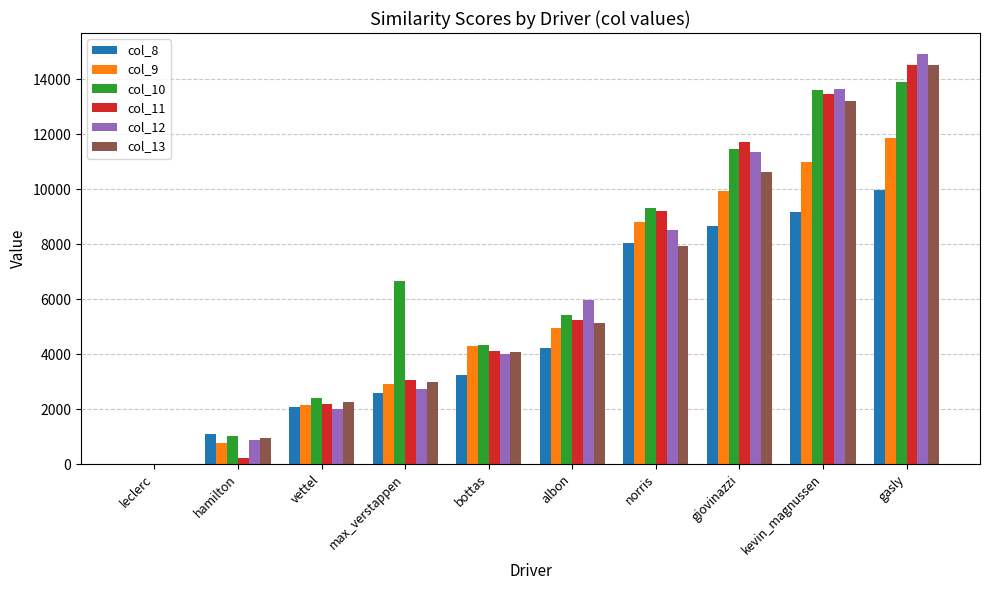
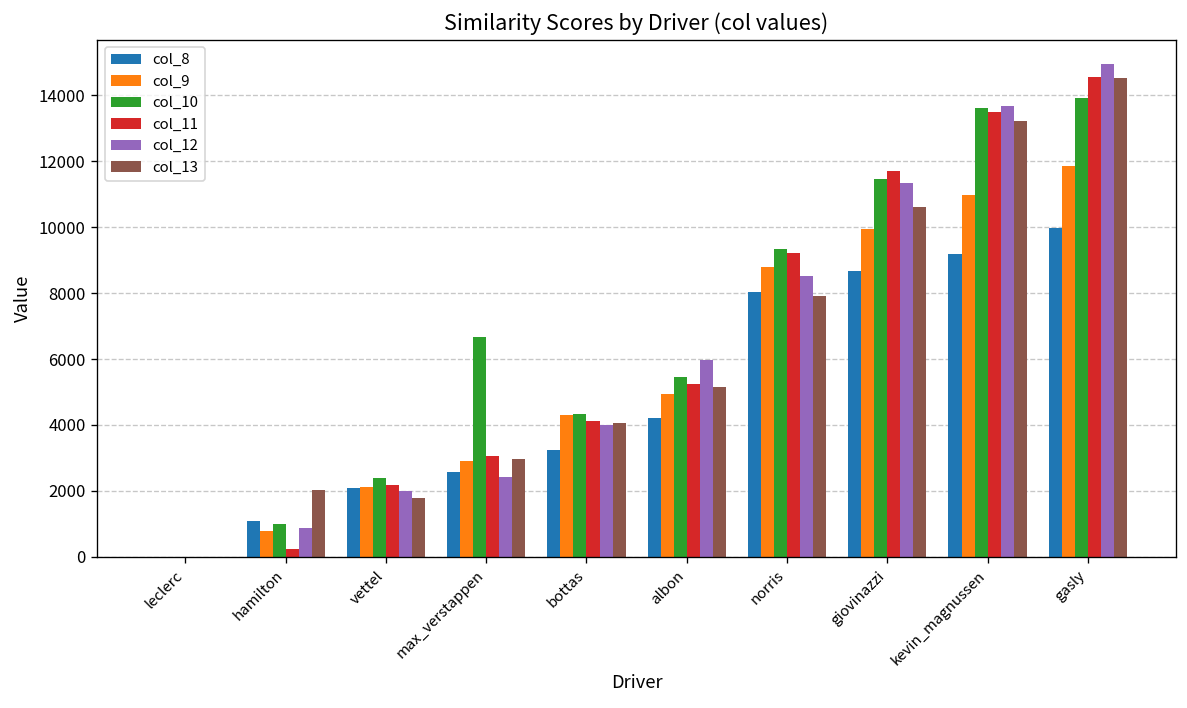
  {
    "col_8": {
      "leclerc": 0,
      "hamilton": 1100,
      "vettel": 2100,
      "max_verstappen": 2600,
      "bottas": 3300,
      "albon": 4200,
      "norris": 8000,
      "giovinazzi": 8700,
      "kevin_magnussen": 9200,
      "gasly": 10000
    },
    "col_9": {
      "leclerc": 0,
      "hamilton": 800,
      "vettel": 2100,
      "max_verstappen": 2900,
      "bottas": 4300,
      "albon": 4900,
      "norris": 8800,
      "giovinazzi": 9900,
      "kevin_magnussen": 11000,
      "gasly": 11800
    },
    "col_10": {
      "leclerc": 0,
      "hamilton": 1000,
      "vettel": 2400,
      "max_verstappen": 6700,
      "bottas": 4300,
      "albon": 5400,
      "norris": 9300,
      "giovinazzi": 11500,
      "kevin_magnussen": 13600,
      "gasly": 13900
    },
    "col_11": {
      "leclerc": 0,
      "hamilton": 200,
      "vettel": 2200,
      "max_verstappen": 3100,
      "bottas": 4100,
      "albon": 5300,
      "norris": 9200,
      "giovinazzi": 11700,
      "kevin_magnussen": 13500,
      "gasly": 14500
    },
    "col_12": {
      "leclerc": 0,
      "hamilton": 900,
      "vettel": 2000,
-     "max_verstappen": 2700,
+     "max_verstappen": 2400,
      "bottas": 4000,
      "albon": 6000,
      "norris": 8500,
      "giovinazzi": 11300,
      "kevin_magnussen": 13700,
      "gasly": 14900
    },
    "col_13": {
      "leclerc": 0,
-     "hamilton": 1000,
-     "vettel": 2300,
+     "hamilton": 2000,
+     "vettel": 1800,
      "max_verstappen": 3000,
      "bottas": 4100,
      "albon": 5200,
      "norris": 7900,
      "giovinazzi": 10600,
      "kevin_magnussen": 13200,
      "gasly": 14500
    }
  }
